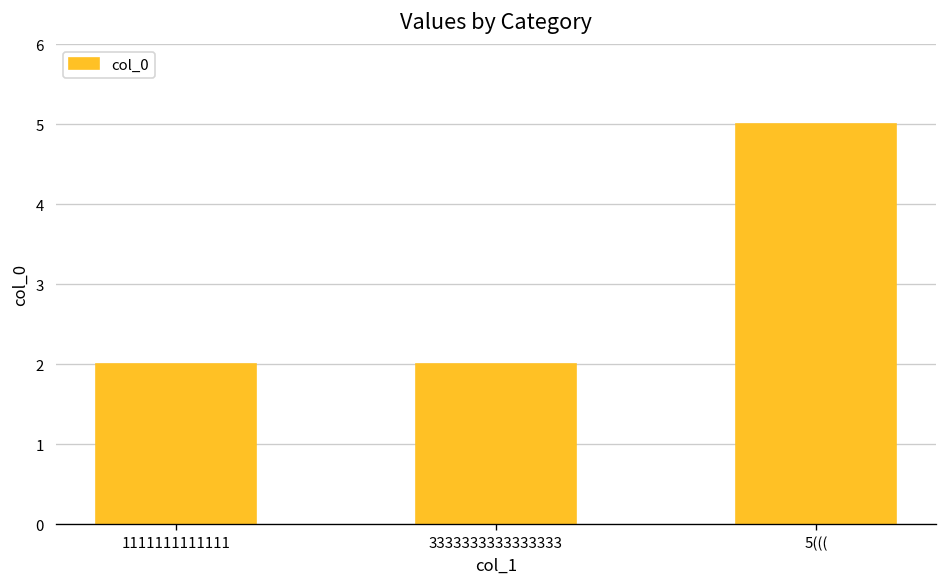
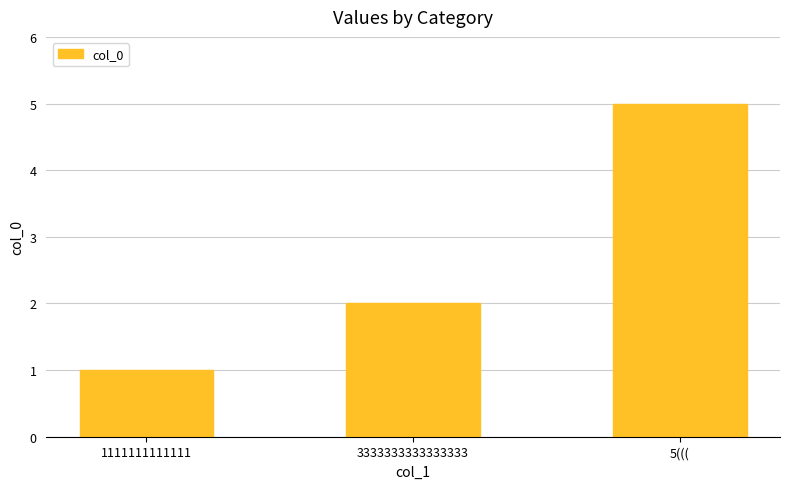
  {
-   "1111111111111": 2,
+   "1111111111111": 1,
    "3333333333333333": 2,
    "5(((": 5
  }
